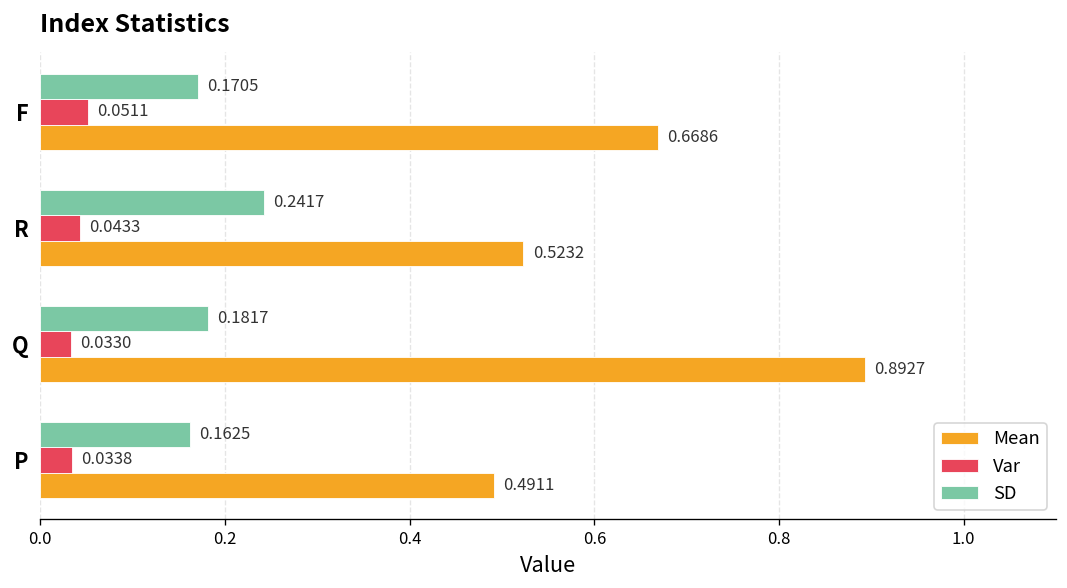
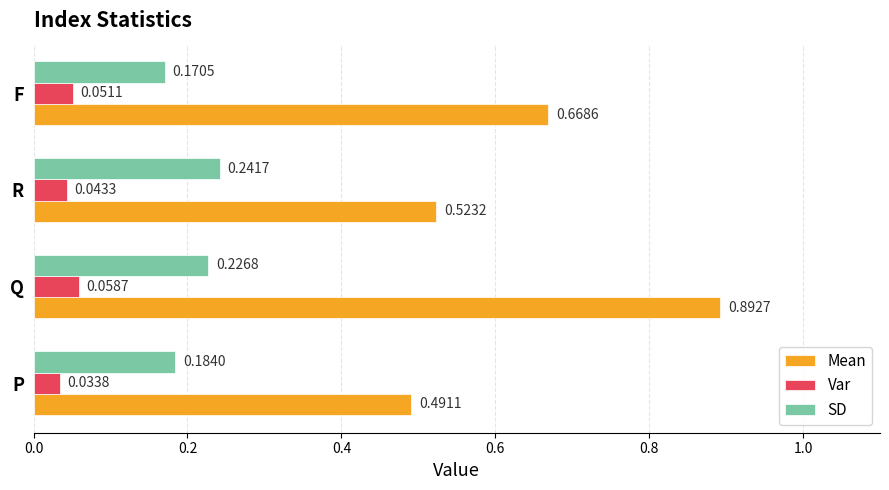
  {
    "Mean": {
      "F": 0.6686,
      "R": 0.5232,
      "Q": 0.8927,
      "P": 0.4911
    },
    "Var": {
      "F": 0.0511,
      "R": 0.0433,
-     "Q": 0.0330,
+     "Q": 0.0587,
      "P": 0.0338
    },
    "SD": {
      "F": 0.1705,
      "R": 0.2417,
-     "Q": 0.1817,
-     "P": 0.1625
+     "Q": 0.2268,
+     "P": 0.1840
    }
  }
